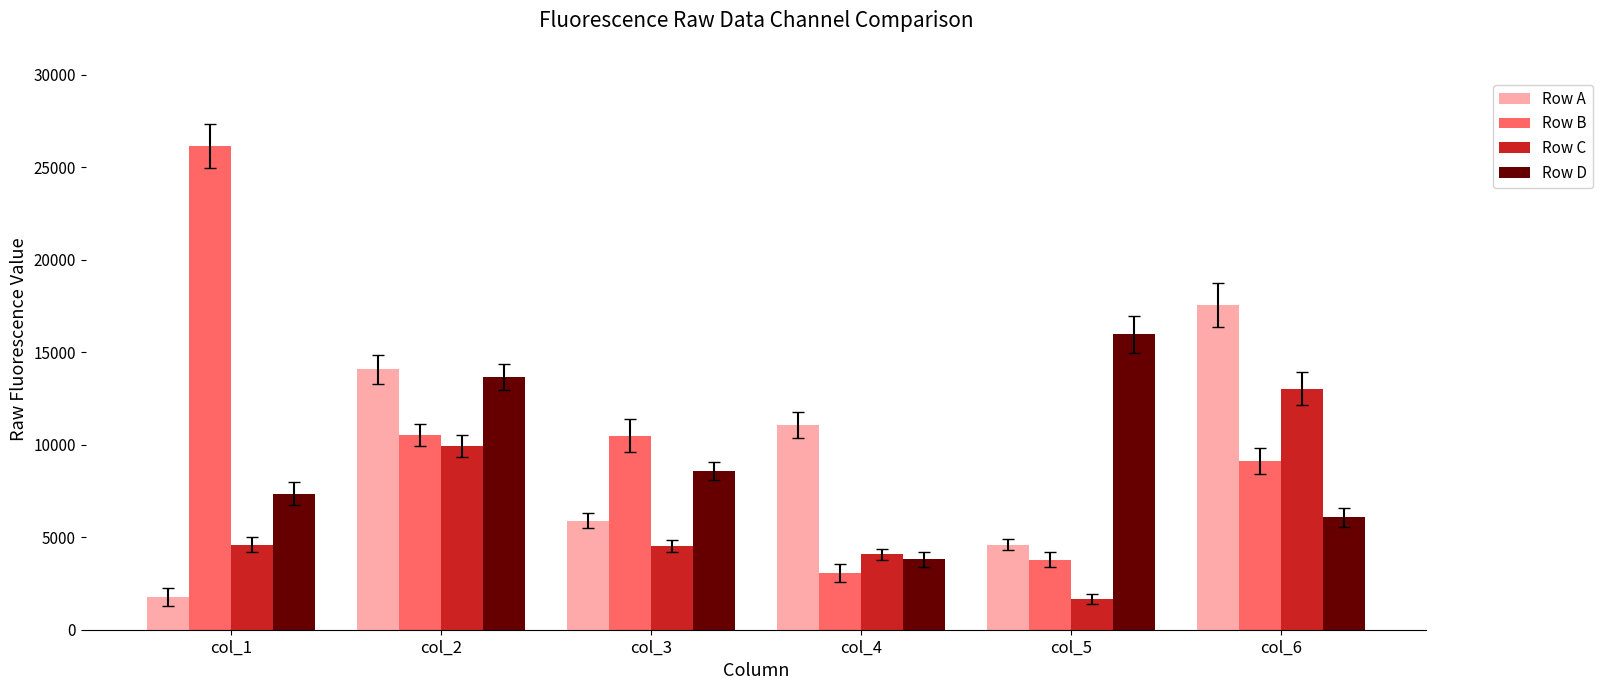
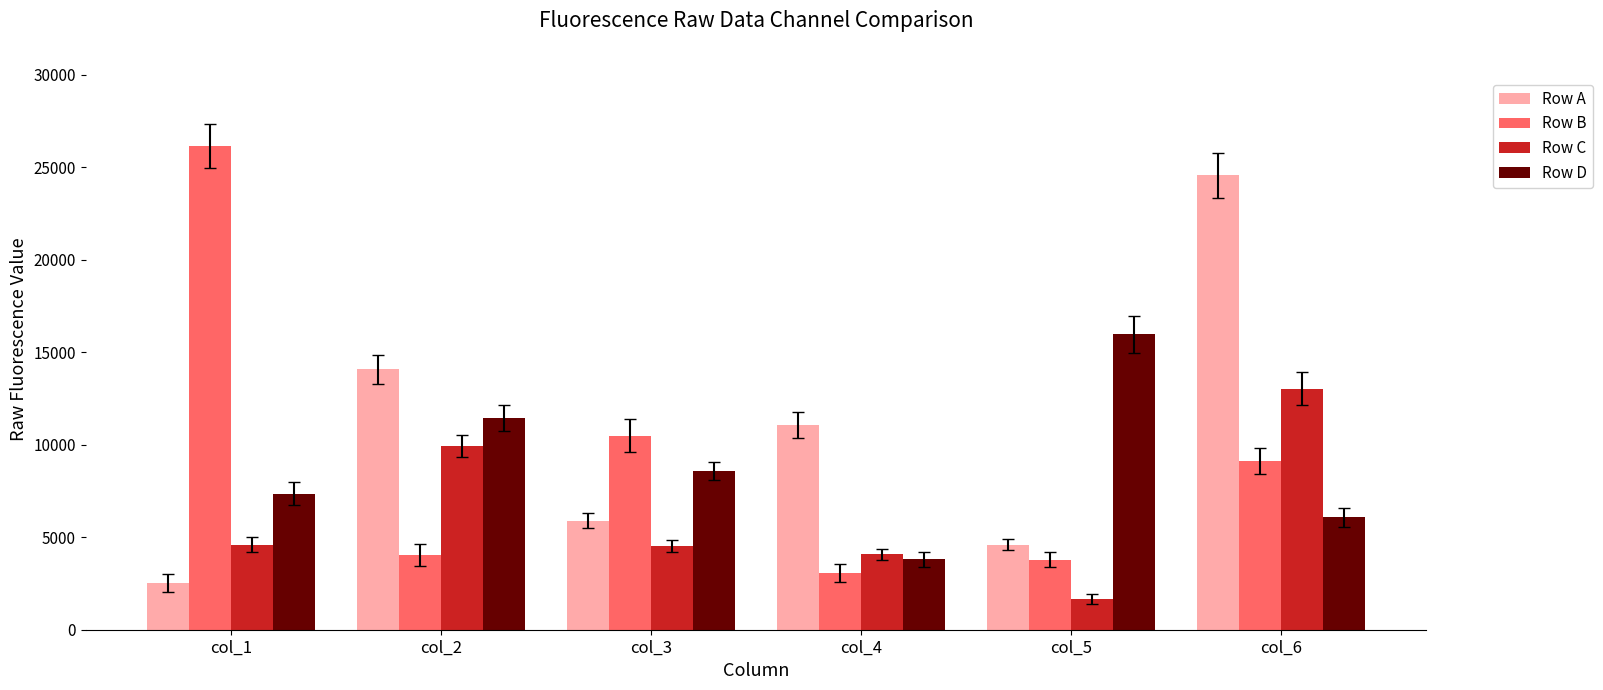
  {
    "Row A": {
-     "col_1": 1800,
+     "col_1": 2500,
      "col_2": 14100,
      "col_3": 5900,
      "col_4": 11100,
      "col_5": 4600,
-     "col_6": 17500
+     "col_6": 24600
    },
    "Row B": {
      "col_1": 26100,
-     "col_2": 10500,
+     "col_2": 4100,
      "col_3": 10500,
      "col_4": 3100,
      "col_5": 3800,
      "col_6": 9100
    },
    "Row C": {
      "col_1": 4600,
      "col_2": 9900,
      "col_3": 4500,
      "col_4": 4100,
      "col_5": 1700,
      "col_6": 13000
    },
    "Row D": {
      "col_1": 7400,
-     "col_2": 13600,
+     "col_2": 11400,
      "col_3": 8600,
      "col_4": 3800,
      "col_5": 16000,
      "col_6": 6100
    }
  }
